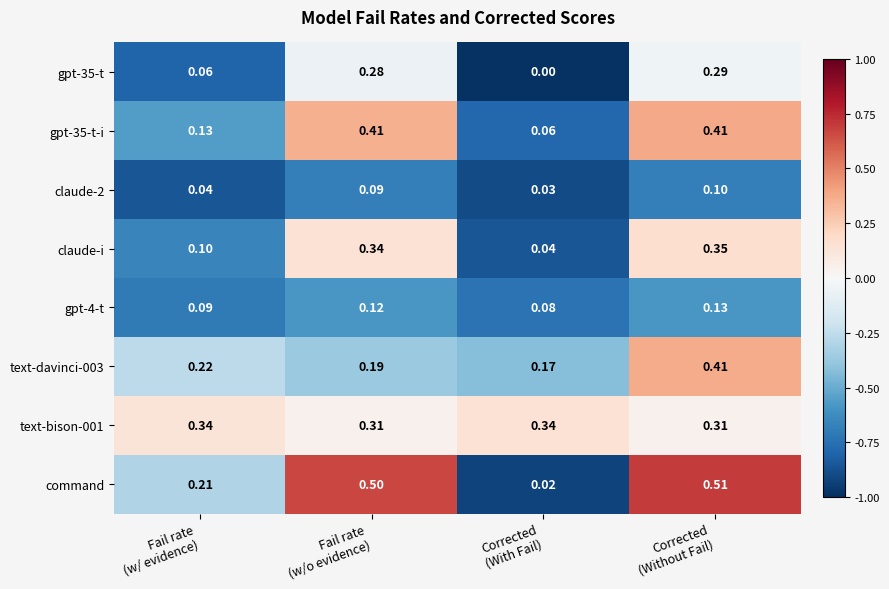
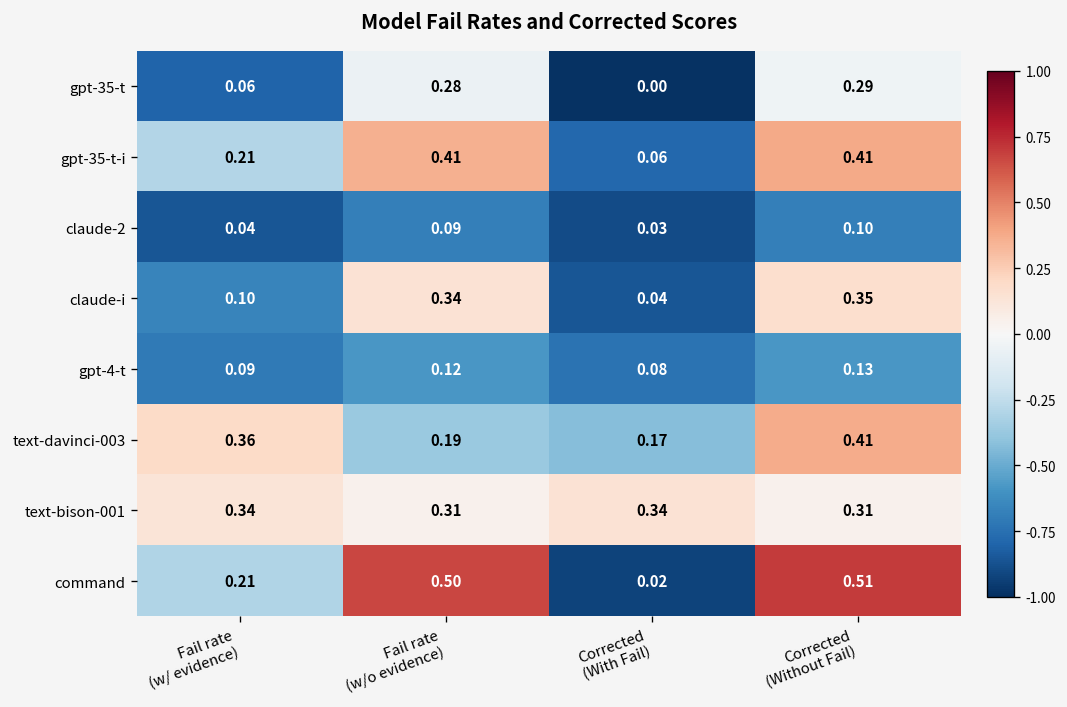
  {
    "gpt-35-t": {
      "Fail rate (w/ evidence)": 0.06,
      "Fail rate (w/o evidence)": 0.28,
      "Corrected (With Fail)": 0.00,
      "Corrected (Without Fail)": 0.29
    },
    "gpt-35-t-i": {
-     "Fail rate (w/ evidence)": 0.13,
+     "Fail rate (w/ evidence)": 0.21,
      "Fail rate (w/o evidence)": 0.41,
      "Corrected (With Fail)": 0.06,
      "Corrected (Without Fail)": 0.41
    },
    "claude-2": {
      "Fail rate (w/ evidence)": 0.04,
      "Fail rate (w/o evidence)": 0.09,
      "Corrected (With Fail)": 0.03,
      "Corrected (Without Fail)": 0.10
    },
    "claude-i": {
      "Fail rate (w/ evidence)": 0.10,
      "Fail rate (w/o evidence)": 0.34,
      "Corrected (With Fail)": 0.04,
      "Corrected (Without Fail)": 0.35
    },
    "gpt-4-t": {
      "Fail rate (w/ evidence)": 0.09,
      "Fail rate (w/o evidence)": 0.12,
      "Corrected (With Fail)": 0.08,
      "Corrected (Without Fail)": 0.13
    },
    "text-davinci-003": {
-     "Fail rate (w/ evidence)": 0.22,
+     "Fail rate (w/ evidence)": 0.36,
      "Fail rate (w/o evidence)": 0.19,
      "Corrected (With Fail)": 0.17,
      "Corrected (Without Fail)": 0.41
    },
    "text-bison-001": {
      "Fail rate (w/ evidence)": 0.34,
      "Fail rate (w/o evidence)": 0.31,
      "Corrected (With Fail)": 0.34,
      "Corrected (Without Fail)": 0.31
    },
    "command": {
      "Fail rate (w/ evidence)": 0.21,
      "Fail rate (w/o evidence)": 0.50,
      "Corrected (With Fail)": 0.02,
      "Corrected (Without Fail)": 0.51
    }
  }
